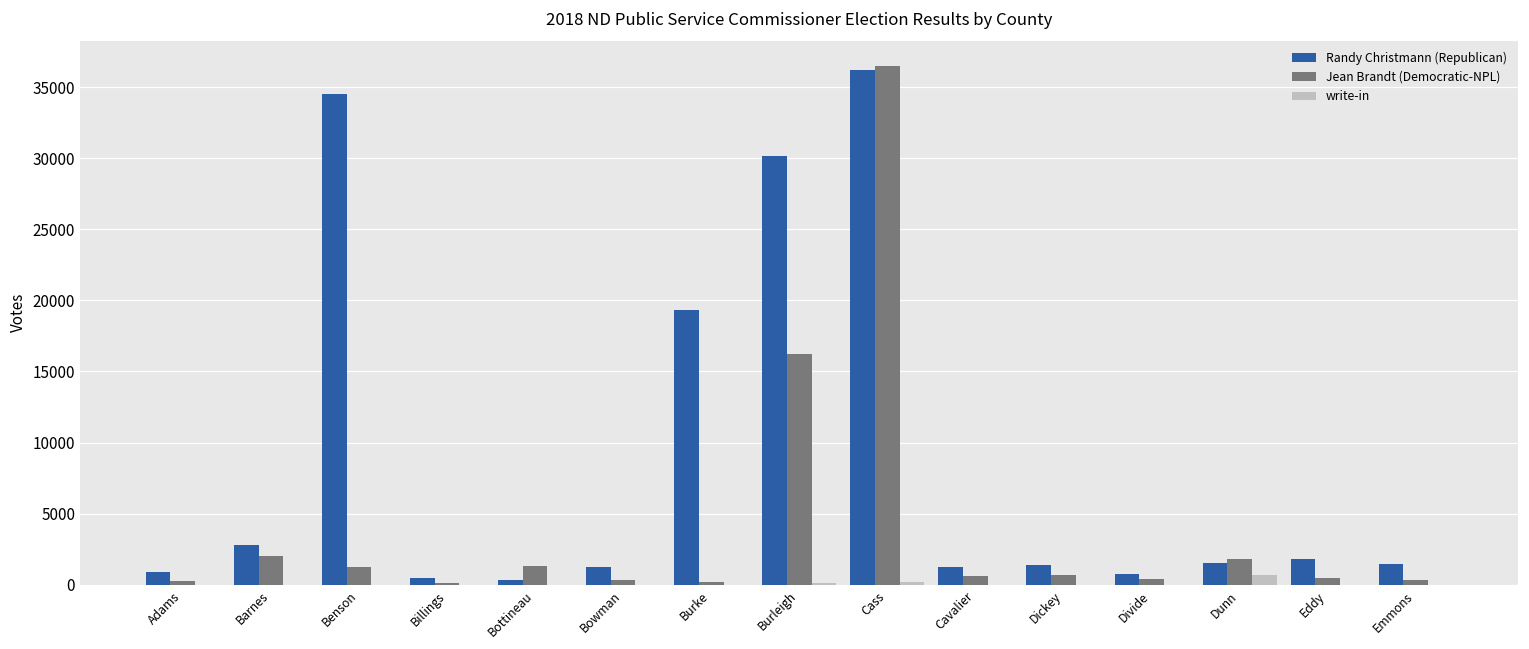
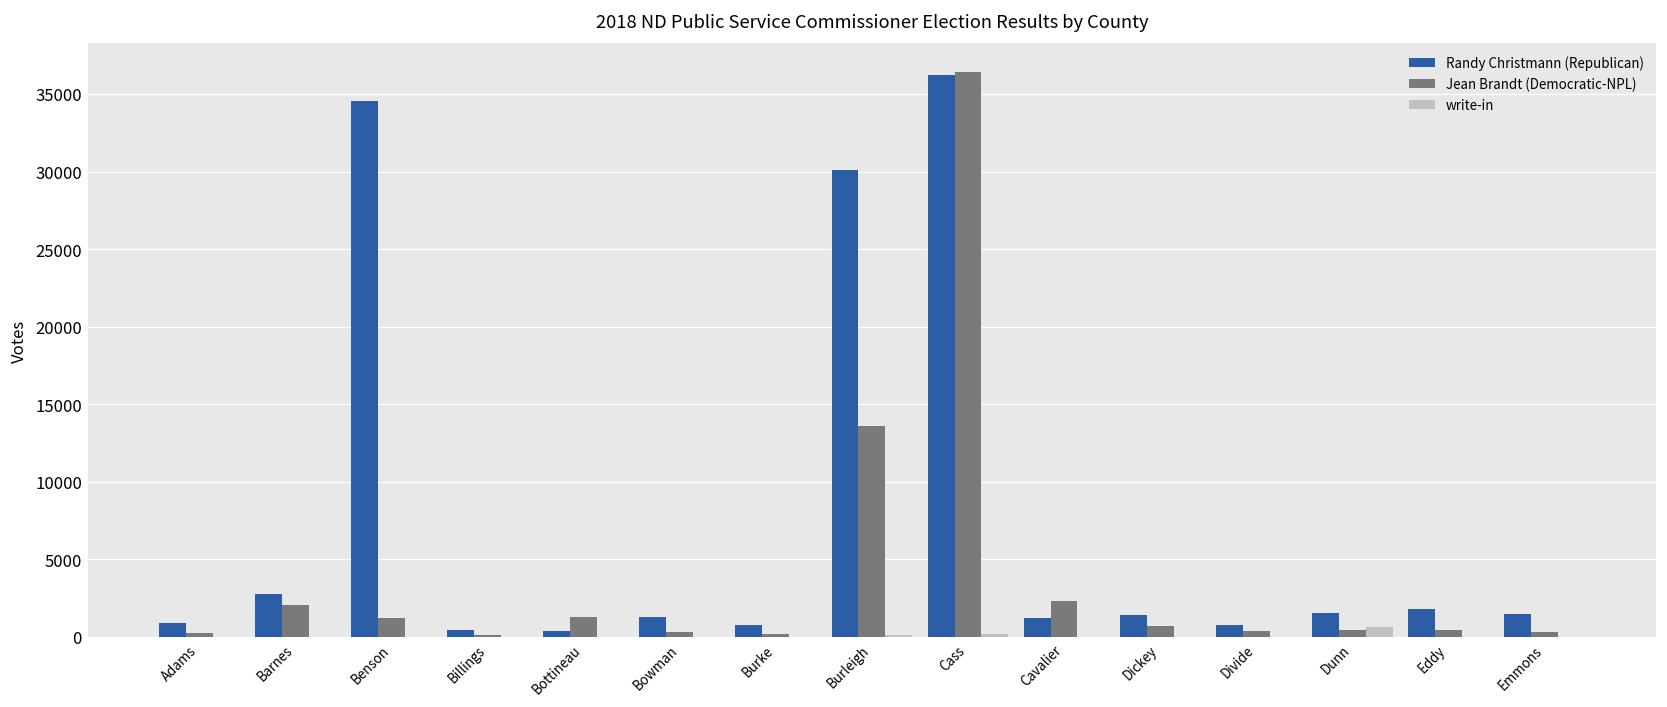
  {
    "Randy Christmann (Republican)": {
      "Adams": 900,
      "Barnes": 2800,
      "Benson": 34500,
      "Billings": 500,
      "Bottineau": 400,
      "Bowman": 1300,
-     "Burke": 19300,
+     "Burke": 800,
      "Burleigh": 30100,
      "Cass": 36200,
      "Cavalier": 1200,
      "Dickey": 1400,
      "Divide": 800,
      "Dunn": 1500,
      "Eddy": 1800,
      "Emmons": 1500
    },
    "Jean Brandt (Democratic-NPL)": {
      "Adams": 200,
      "Barnes": 2000,
      "Benson": 1200,
      "Bottineau": 1300,
      "Bowman": 300,
-     "Burleigh": 16200,
+     "Burleigh": 13600,
      "Cass": 36400,
-     "Cavalier": 600,
+     "Cavalier": 2300,
      "Dickey": 700,
      "Divide": 400,
-     "Dunn": 1800,
+     "Dunn": 400,
      "Eddy": 500,
      "Emmons": 300
    },
    "write-in": {
      "Dickey": 0,
      "Dunn": 700,
      "Eddy": 0
    }
  }
